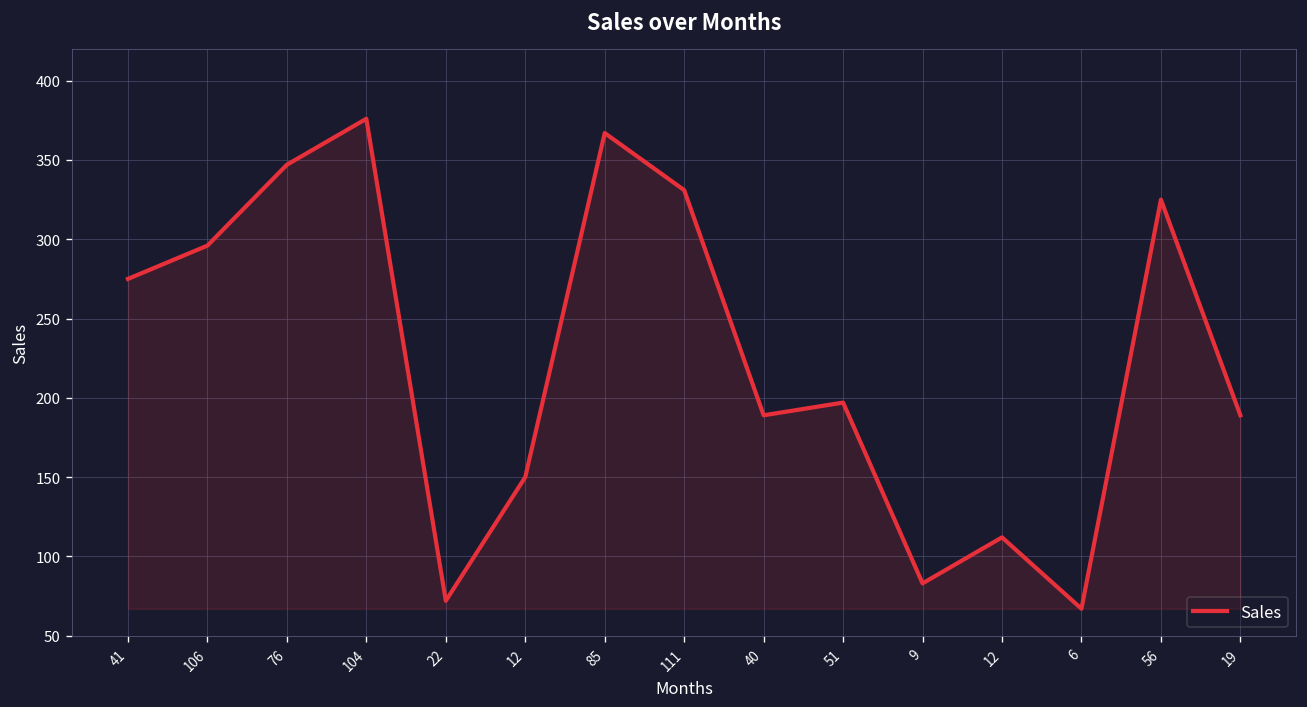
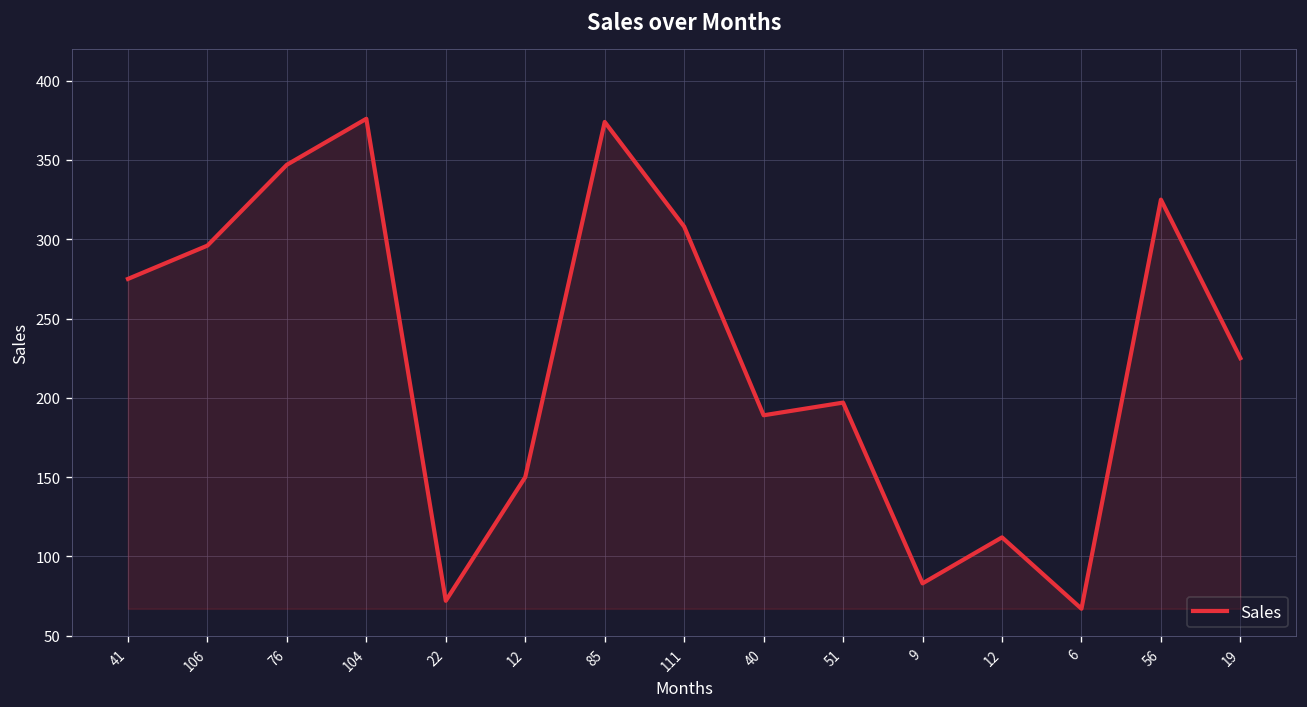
  {
    "41": 275,
    "106": 296,
    "76": 347,
    "104": 376,
    "22": 72,
-   "85": 367,
-   "111": 331,
+   "85": 374,
+   "111": 308,
    "40": 189,
    "51": 197,
    "9": 83,
    "6": 67,
    "56": 325,
-   "19": 189
+   "19": 225
  }
